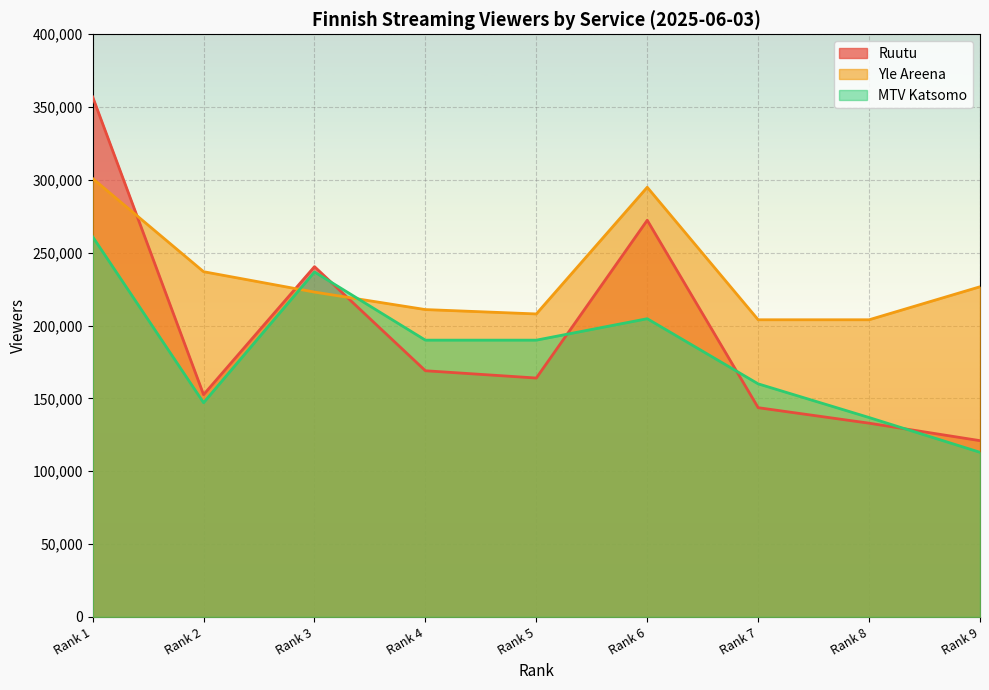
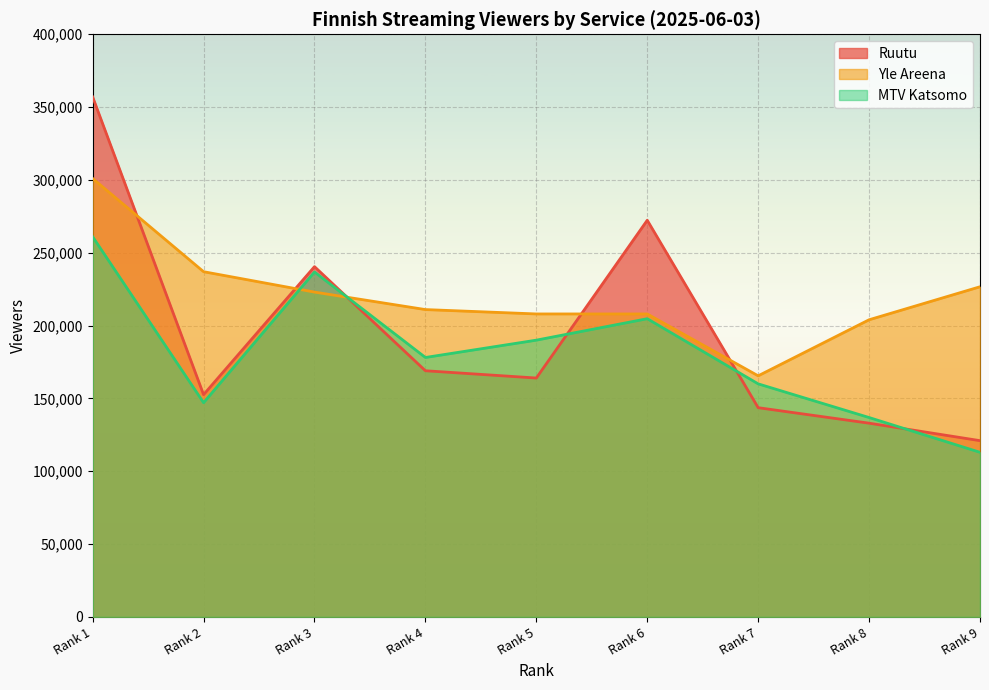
  {
    "Ruutu": {
      "Rank 1": "357,000",
      "Rank 2": "153,000",
      "Rank 3": "240,000",
      "Rank 4": "169,000",
      "Rank 5": "164,000",
      "Rank 6": "272,000",
      "Rank 7": "144,000",
      "Rank 8": "133,000",
      "Rank 9": "121,000"
    },
    "Yle Areena": {
      "Rank 1": "301,000",
      "Rank 2": "237,000",
      "Rank 3": "223,000",
      "Rank 4": "211,000",
      "Rank 5": "208,000",
-     "Rank 6": "295,000",
-     "Rank 7": "204,000",
+     "Rank 6": "208,000",
+     "Rank 7": "166,000",
      "Rank 8": "204,000",
      "Rank 9": "227,000"
    },
    "MTV Katsomo": {
      "Rank 1": "261,000",
      "Rank 2": "147,000",
      "Rank 3": "237,000",
-     "Rank 4": "190,000",
+     "Rank 4": "178,000",
      "Rank 5": "190,000",
      "Rank 6": "205,000",
      "Rank 7": "160,000",
      "Rank 8": "137,000",
      "Rank 9": "113,000"
    }
  }
